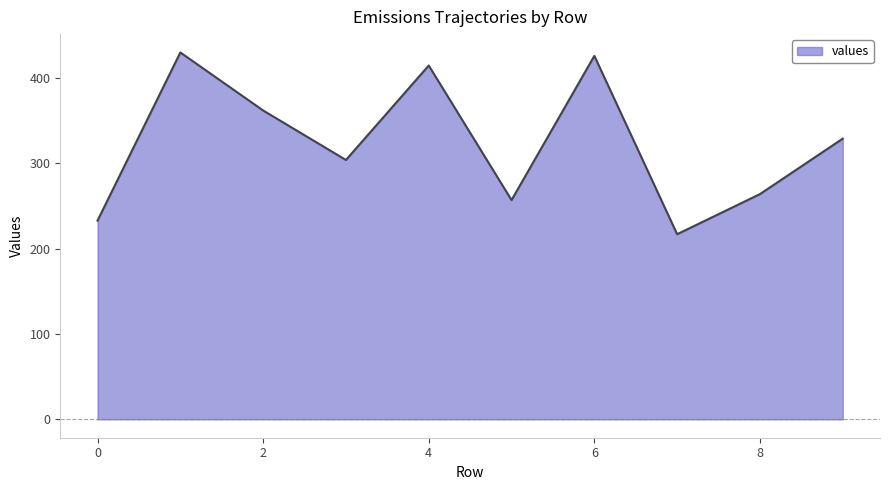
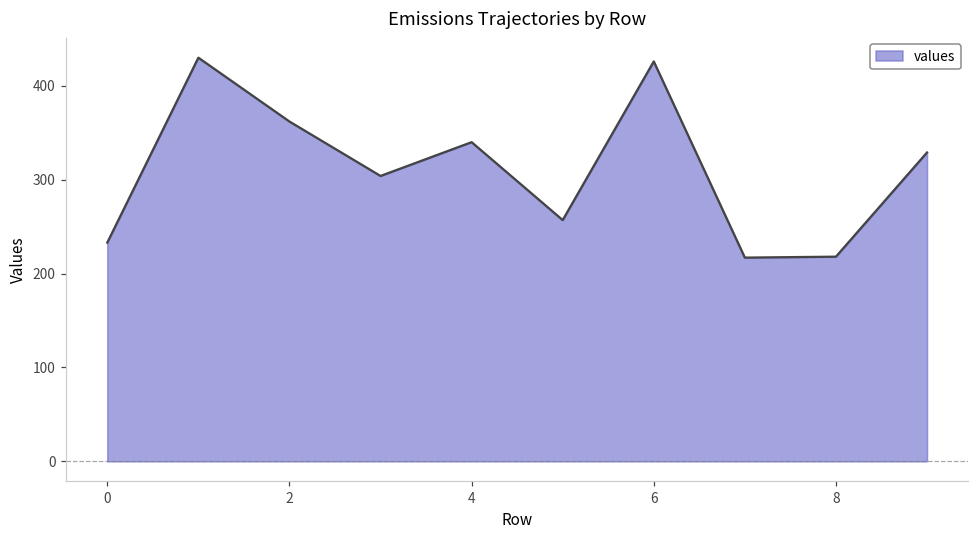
  {
    "0": 230,
    "2": 360,
-   "4": 410,
+   "4": 340,
    "6": 430,
-   "8": 260
+   "8": 220
  }
